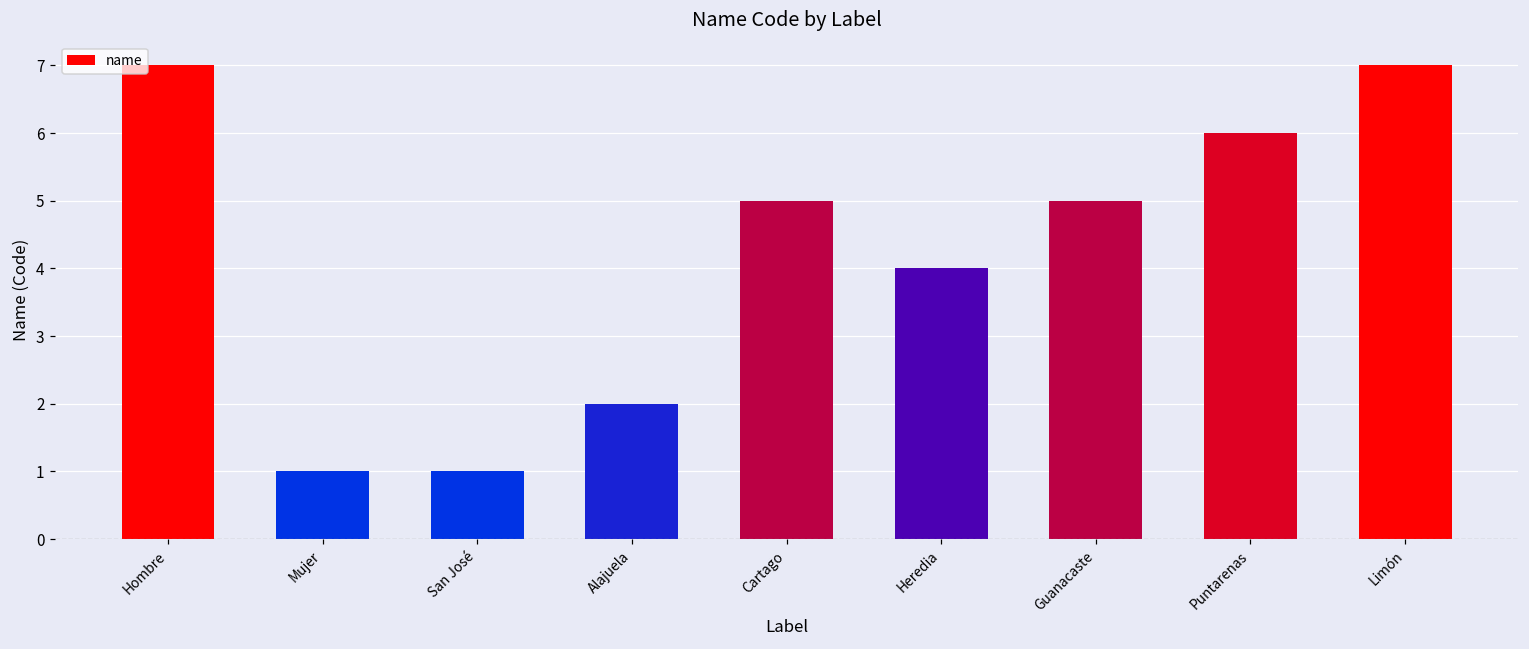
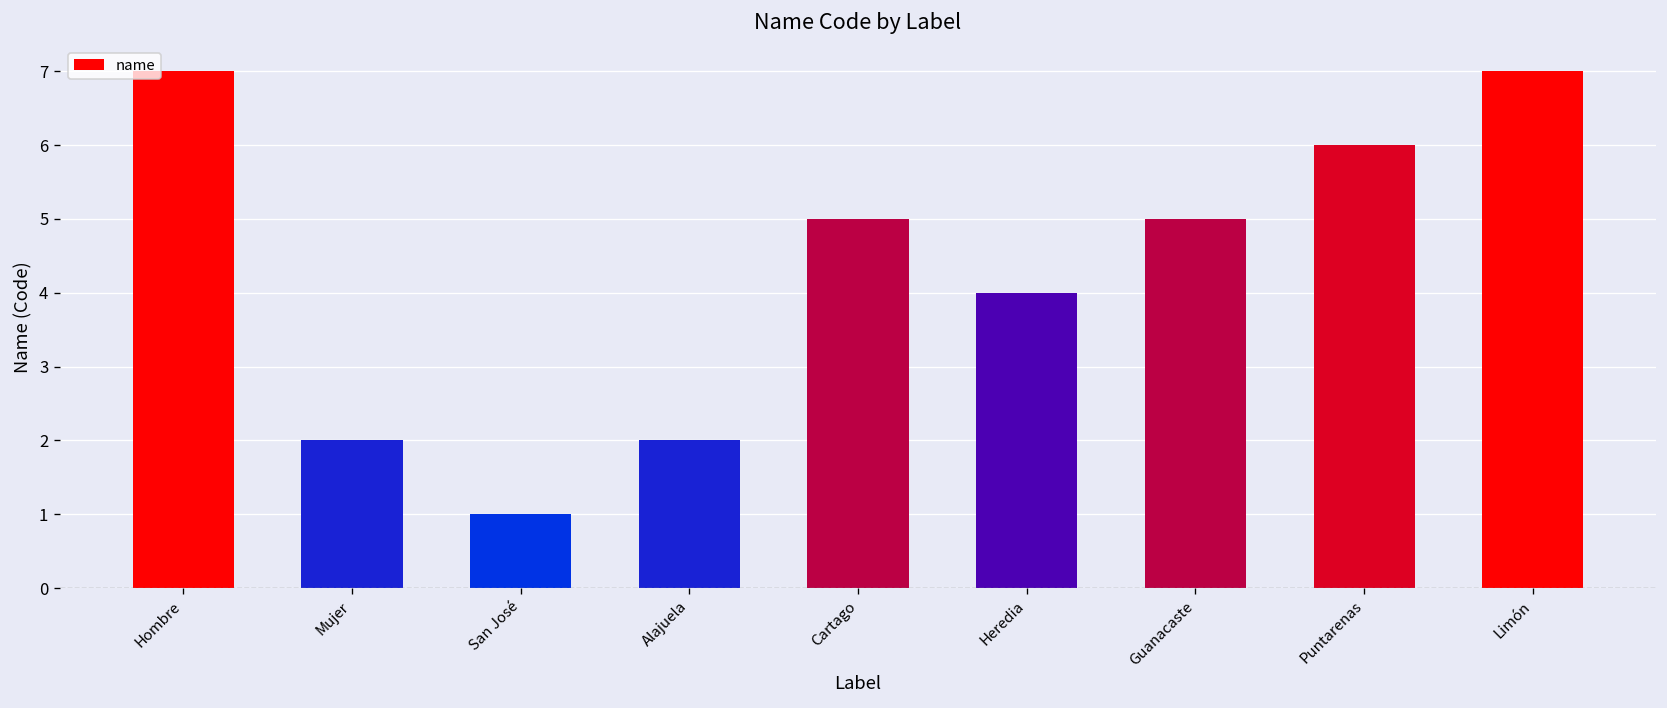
  {
    "Hombre": 7,
-   "Mujer": 1,
+   "Mujer": 2,
    "San José": 1,
    "Alajuela": 2,
    "Cartago": 5,
    "Heredia": 4,
    "Guanacaste": 5,
    "Puntarenas": 6,
    "Limón": 7
  }
